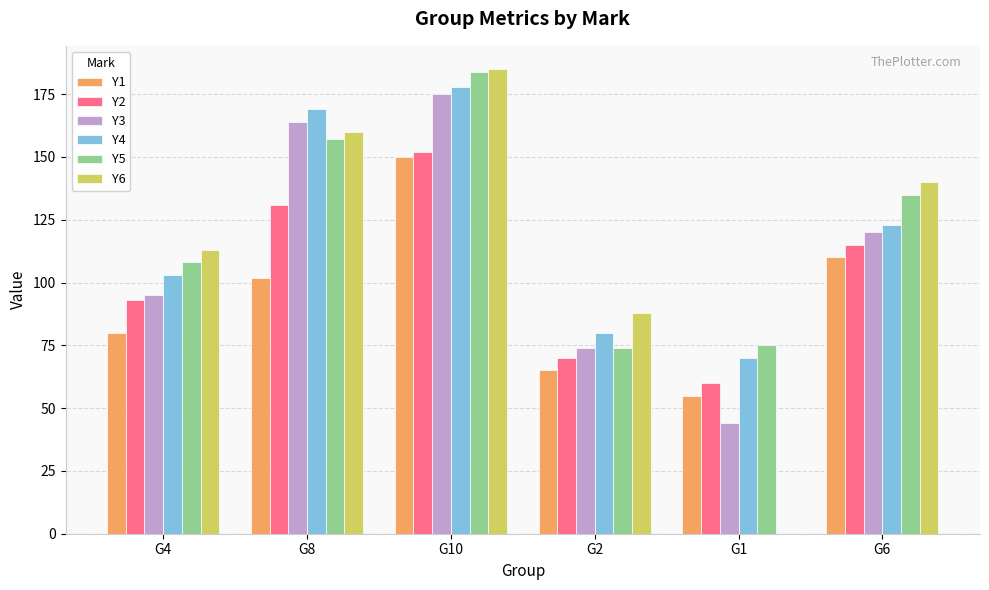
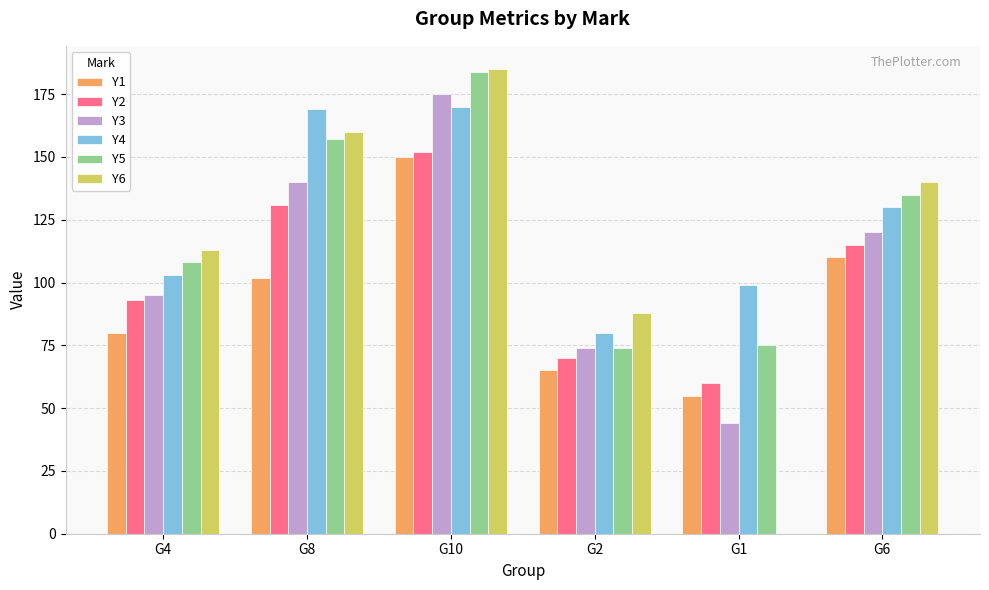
  {
    "Y2": {
      "G4": 93,
      "G8": 131,
      "G10": 152,
      "G2": 70,
      "G1": 60,
      "G6": 115
    },
    "Y3": {
      "G4": 95,
-     "G8": 164,
+     "G8": 140,
      "G10": 175,
      "G2": 74,
      "G1": 44,
      "G6": 120
    },
    "Y4": {
      "G4": 103,
      "G8": 169,
-     "G10": 178,
+     "G10": 170,
      "G2": 80,
-     "G1": 70,
-     "G6": 123
+     "G1": 99,
+     "G6": 130
    },
    "Y5": {
      "G4": 108,
      "G8": 157,
      "G10": 184,
      "G2": 74,
      "G1": 75,
      "G6": 135
    }
  }
